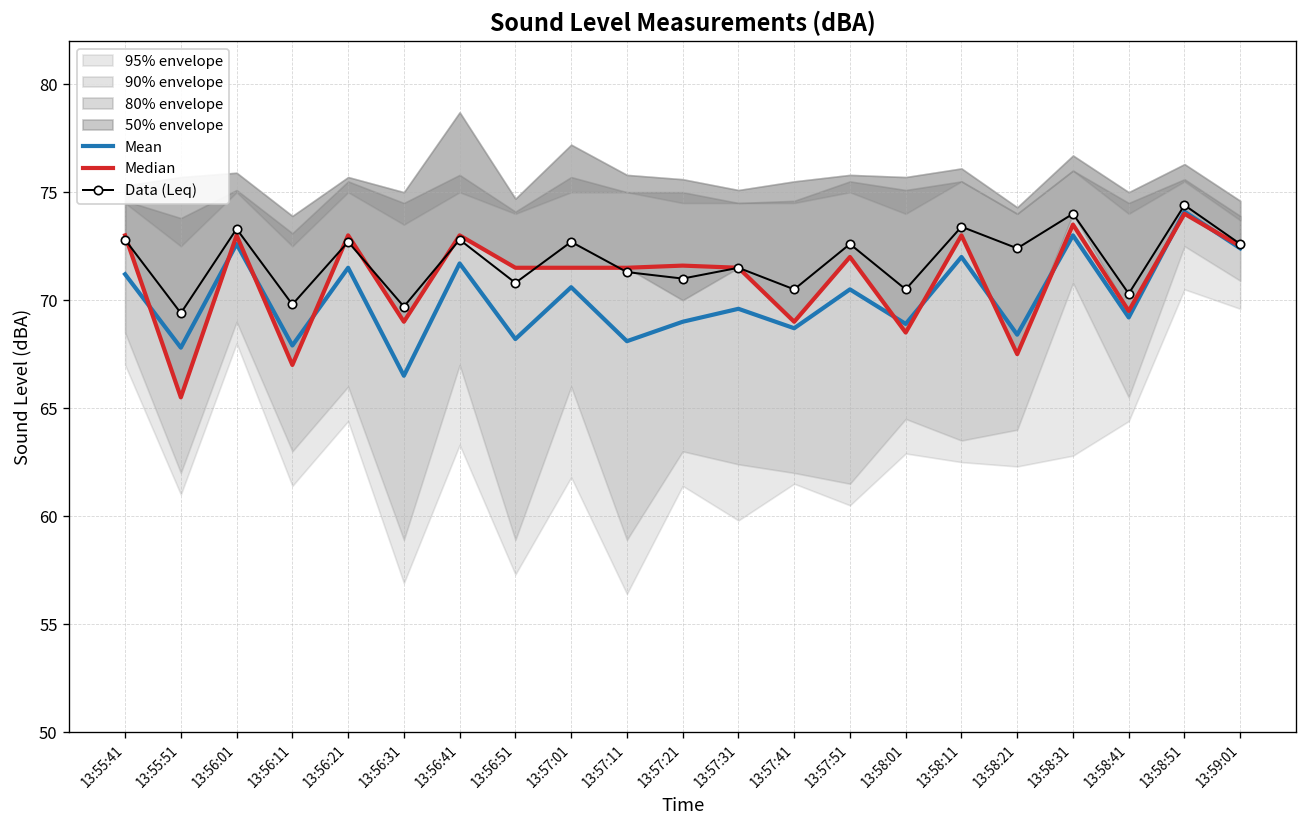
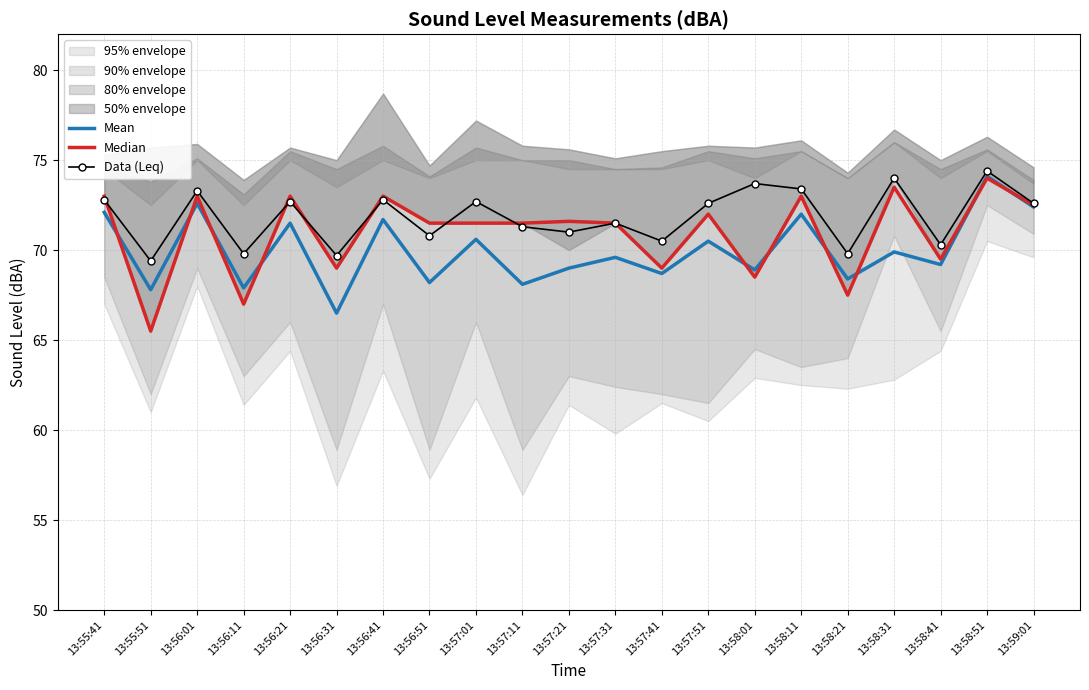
  {
    "Mean": {
-     "13:55:41": 71.2,
+     "13:55:41": 72.1,
      "13:55:51": 67.8,
      "13:56:01": 72.6,
      "13:56:11": 67.9,
      "13:56:21": 71.5,
      "13:56:31": 66.5,
      "13:56:41": 71.7,
      "13:56:51": 68.2,
      "13:57:01": 70.6,
      "13:57:11": 68.1,
      "13:57:21": 69.0,
      "13:57:31": 69.6,
      "13:57:41": 68.7,
      "13:57:51": 70.5,
      "13:58:01": 68.9,
      "13:58:11": 72.0,
      "13:58:21": 68.4,
-     "13:58:31": 73.0,
+     "13:58:31": 69.9,
      "13:58:41": 69.2
    },
    "Median": {
      "13:55:41": 73.0,
      "13:55:51": 65.5,
      "13:56:01": 73.0,
      "13:56:11": 67.0,
      "13:56:21": 73.0,
      "13:56:31": 69.0,
      "13:56:41": 73.0,
      "13:56:51": 71.5,
      "13:57:01": 71.5,
      "13:57:11": 71.5,
      "13:57:21": 71.6,
      "13:57:41": 69.0,
      "13:57:51": 72.0,
      "13:58:01": 68.5,
      "13:58:11": 73.0,
      "13:58:21": 67.5,
      "13:58:31": 73.5,
      "13:58:41": 69.5
    },
    "Data (Leq)": {
      "13:55:41": 72.8,
      "13:55:51": 69.4,
      "13:56:01": 73.3,
      "13:56:11": 69.8,
      "13:56:21": 72.7,
      "13:56:31": 69.7,
      "13:56:41": 72.8,
      "13:56:51": 70.8,
      "13:57:01": 72.7,
      "13:57:11": 71.3,
      "13:57:21": 71.0,
      "13:57:41": 70.5,
      "13:57:51": 72.6,
-     "13:58:01": 70.5,
+     "13:58:01": 73.7,
      "13:58:11": 73.4,
-     "13:58:21": 72.4,
+     "13:58:21": 69.8,
      "13:58:31": 74.0,
      "13:58:41": 70.3,
      "13:58:51": 74.4
    }
  }
